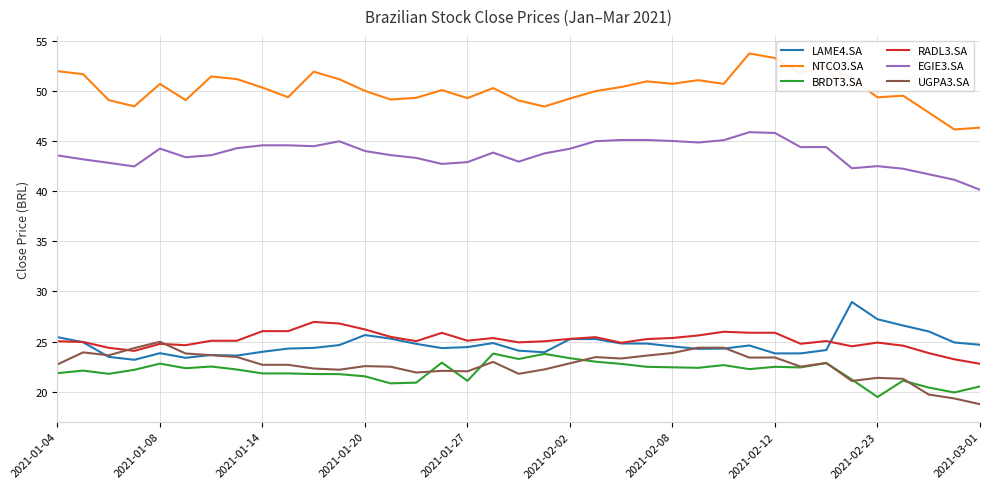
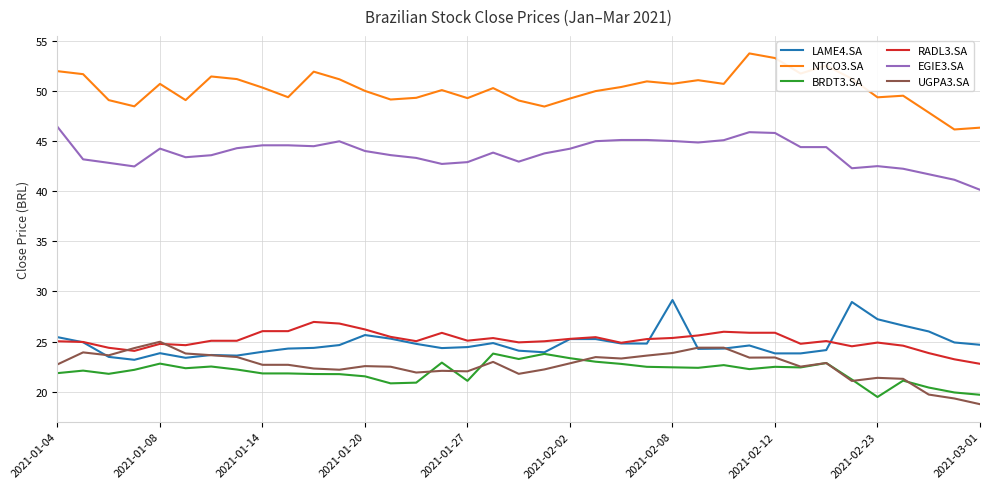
  {
    "LAME4.SA": {
      "2021-01-04": 25.4,
      "2021-01-08": 23.8,
      "2021-01-14": 24.0,
      "2021-01-20": 25.6,
      "2021-01-27": 24.5,
-     "2021-02-08": 24.5,
+     "2021-02-08": 29.1,
      "2021-02-12": 23.8,
      "2021-02-23": 27.2,
      "2021-03-01": 24.7
    },
    "NTCO3.SA": {
      "2021-01-04": 52.0,
      "2021-01-08": 50.7,
      "2021-01-14": 50.3,
      "2021-01-20": 50.0,
      "2021-01-27": 49.3,
      "2021-02-02": 49.3,
      "2021-02-08": 50.7,
      "2021-02-12": 53.3,
      "2021-02-23": 49.4,
      "2021-03-01": 46.3
    },
    "BRDT3.SA": {
      "2021-01-04": 21.9,
      "2021-01-08": 22.8,
      "2021-01-14": 21.8,
      "2021-01-20": 21.5,
      "2021-01-27": 21.1,
      "2021-02-02": 23.3,
      "2021-02-08": 22.4,
      "2021-02-12": 22.5,
      "2021-02-23": 19.5,
-     "2021-03-01": 20.5
+     "2021-03-01": 19.7
    },
    "RADL3.SA": {
      "2021-01-04": 25.0,
      "2021-01-14": 26.0,
      "2021-01-20": 26.2,
      "2021-01-27": 25.1,
      "2021-02-08": 25.4,
      "2021-02-12": 25.9,
      "2021-02-23": 24.9,
      "2021-03-01": 22.8
    },
    "EGIE3.SA": {
-     "2021-01-04": 43.6,
+     "2021-01-04": 46.4,
      "2021-01-08": 44.3,
      "2021-01-14": 44.6,
      "2021-01-20": 44.0,
      "2021-01-27": 42.9,
      "2021-02-02": 44.3,
      "2021-02-08": 45.0,
      "2021-02-12": 45.8,
      "2021-02-23": 42.5,
      "2021-03-01": 40.2
    },
    "UGPA3.SA": {
      "2021-01-04": 22.7,
      "2021-01-14": 22.7,
      "2021-01-20": 22.5,
      "2021-01-27": 22.0,
      "2021-02-02": 22.8,
      "2021-02-08": 23.9,
      "2021-02-12": 23.4,
      "2021-02-23": 21.4,
      "2021-03-01": 18.8
    }
  }
